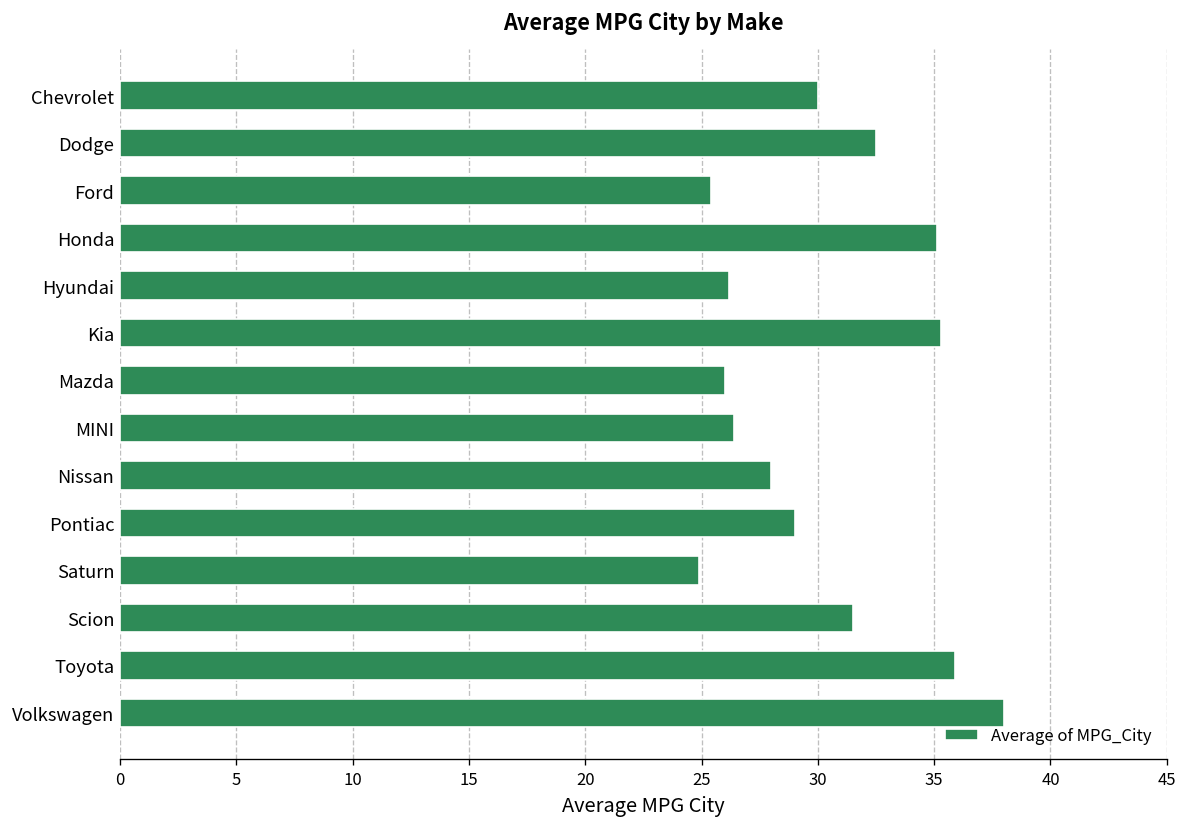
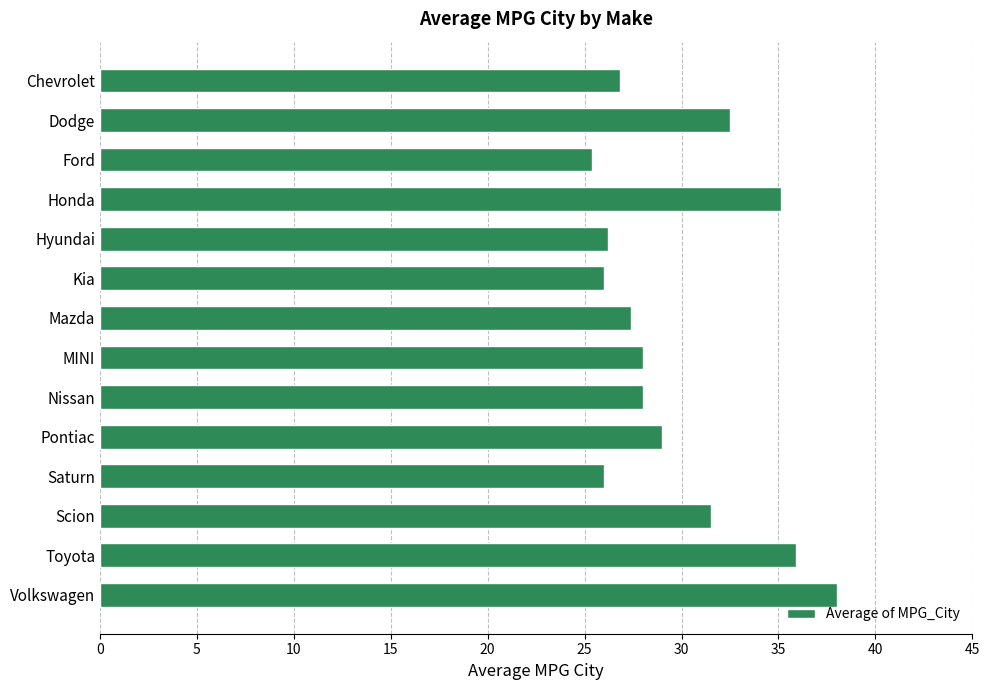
  {
-   "Chevrolet": 30.0,
+   "Chevrolet": 26.8,
    "Dodge": 32.5,
    "Ford": 25.4,
    "Honda": 35.1,
    "Hyundai": 26.2,
-   "Kia": 35.3,
-   "Mazda": 26.0,
-   "MINI": 26.4,
+   "Kia": 26.0,
+   "Mazda": 27.4,
+   "MINI": 28.0,
    "Nissan": 28.0,
    "Pontiac": 29.0,
-   "Saturn": 24.9,
+   "Saturn": 26.0,
    "Scion": 31.5,
    "Toyota": 35.9,
    "Volkswagen": 38.0
  }
